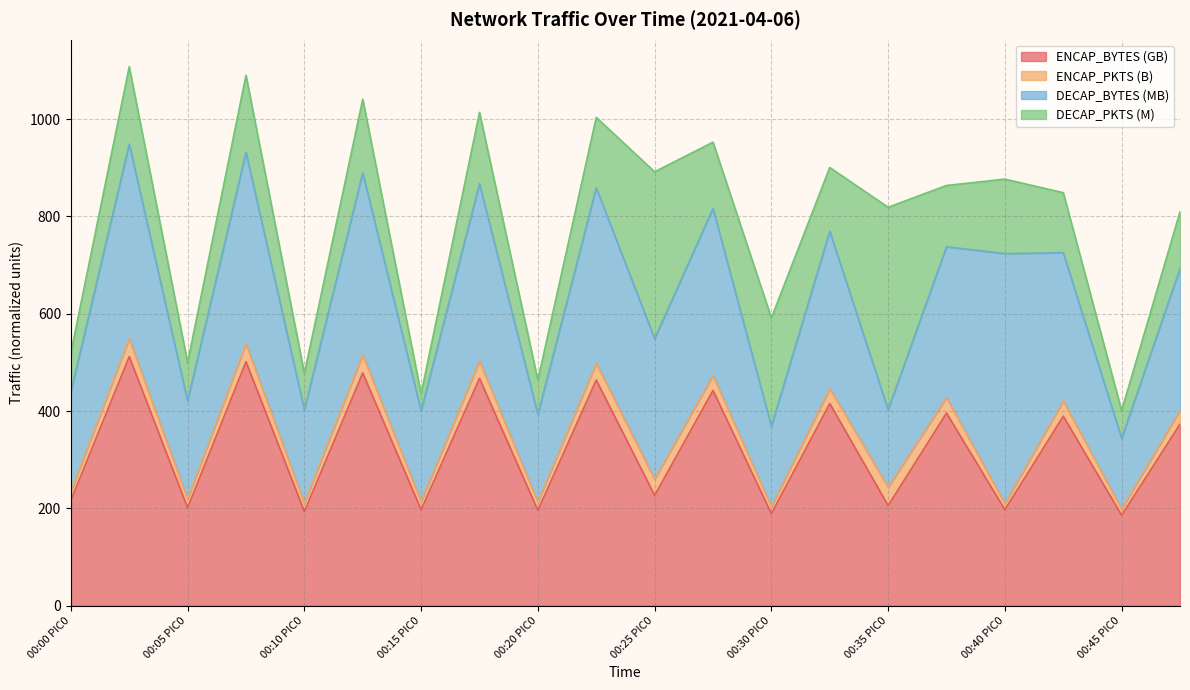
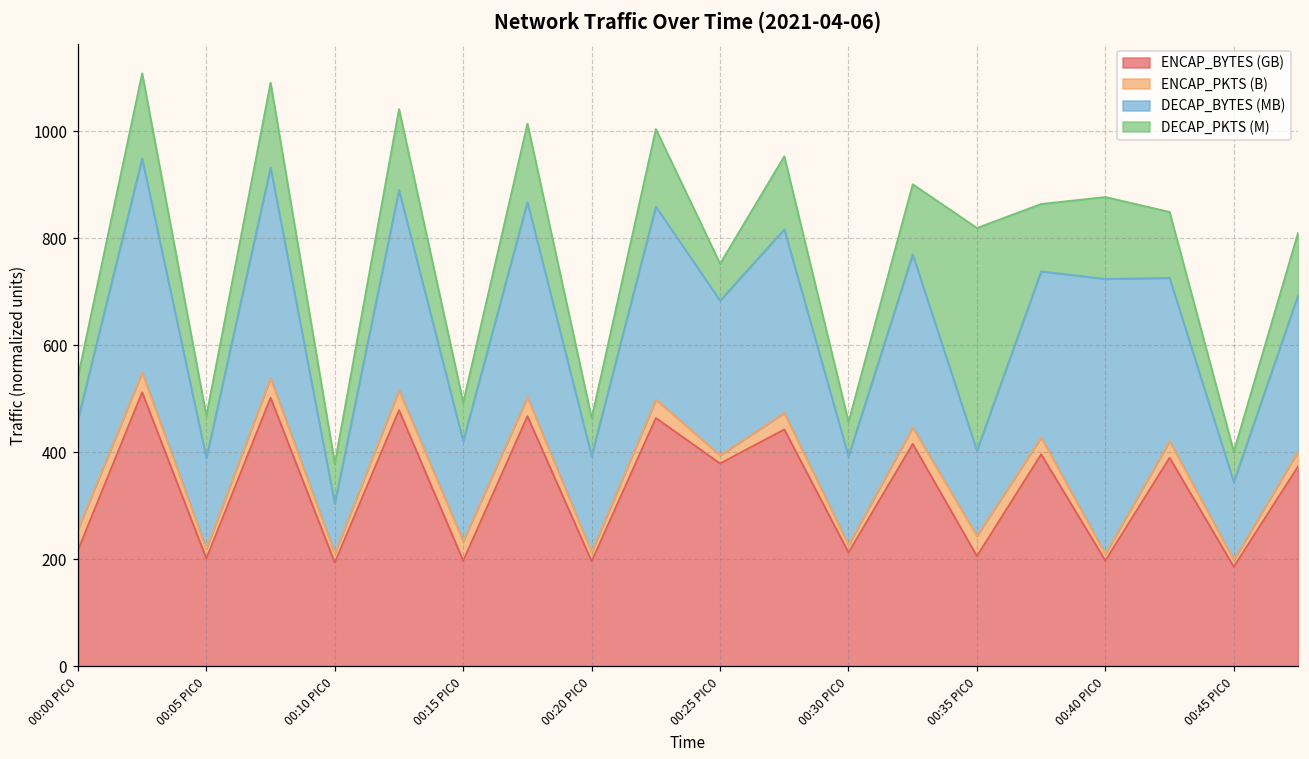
  {
    "ENCAP_BYTES (GB)": {
      "00:00 PIC0": 220,
      "00:05 PIC0": 200,
      "00:10 PIC0": 190,
      "00:15 PIC0": 200,
      "00:20 PIC0": 200,
-     "00:25 PIC0": 230,
-     "00:30 PIC0": 190,
+     "00:25 PIC0": 380,
+     "00:30 PIC0": 210,
      "00:35 PIC0": 210,
      "00:40 PIC0": 200,
      "00:45 PIC0": 190
    },
    "ENCAP_PKTS (B)": {
-     "00:00 PIC0": 20,
+     "00:00 PIC0": 40,
      "00:05 PIC0": 20,
      "00:10 PIC0": 20,
-     "00:15 PIC0": 20,
+     "00:15 PIC0": 40,
      "00:20 PIC0": 20,
-     "00:25 PIC0": 30,
+     "00:25 PIC0": 20,
      "00:30 PIC0": 10,
      "00:35 PIC0": 40,
      "00:40 PIC0": 10,
      "00:45 PIC0": 10
    },
    "DECAP_BYTES (MB)": {
      "00:00 PIC0": 200,
-     "00:05 PIC0": 200,
-     "00:10 PIC0": 190,
+     "00:05 PIC0": 170,
+     "00:10 PIC0": 90,
      "00:15 PIC0": 190,
      "00:20 PIC0": 180,
      "00:25 PIC0": 290,
      "00:30 PIC0": 170,
      "00:35 PIC0": 160,
      "00:40 PIC0": 510,
      "00:45 PIC0": 150
    },
    "DECAP_PKTS (M)": {
      "00:00 PIC0": 80,
      "00:05 PIC0": 80,
      "00:10 PIC0": 70,
-     "00:15 PIC0": 40,
+     "00:15 PIC0": 70,
      "00:20 PIC0": 70,
-     "00:25 PIC0": 340,
-     "00:30 PIC0": 220,
+     "00:25 PIC0": 70,
+     "00:30 PIC0": 60,
      "00:35 PIC0": 420,
      "00:40 PIC0": 150,
      "00:45 PIC0": 60
    }
  }
